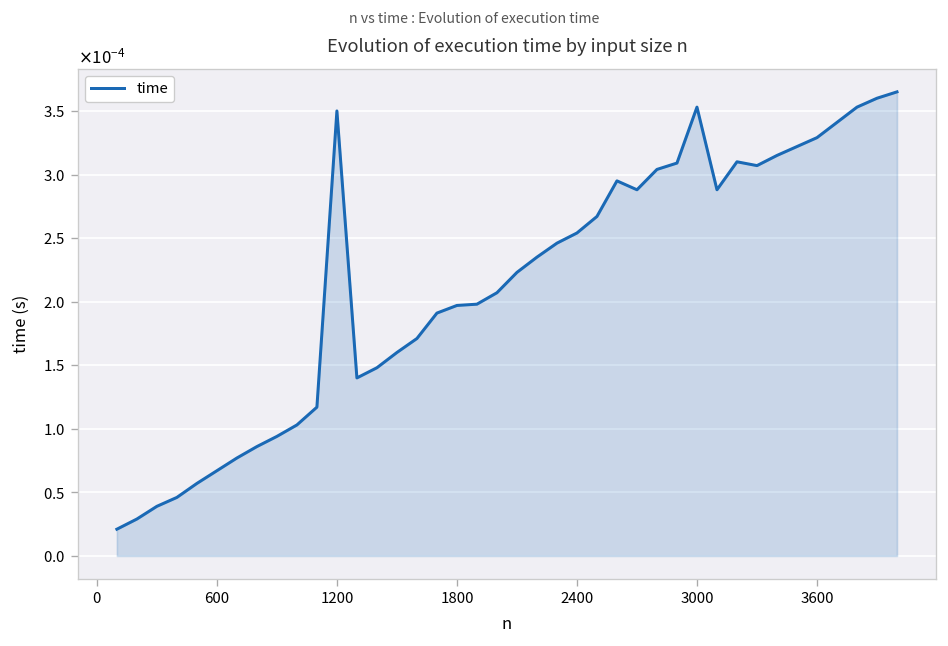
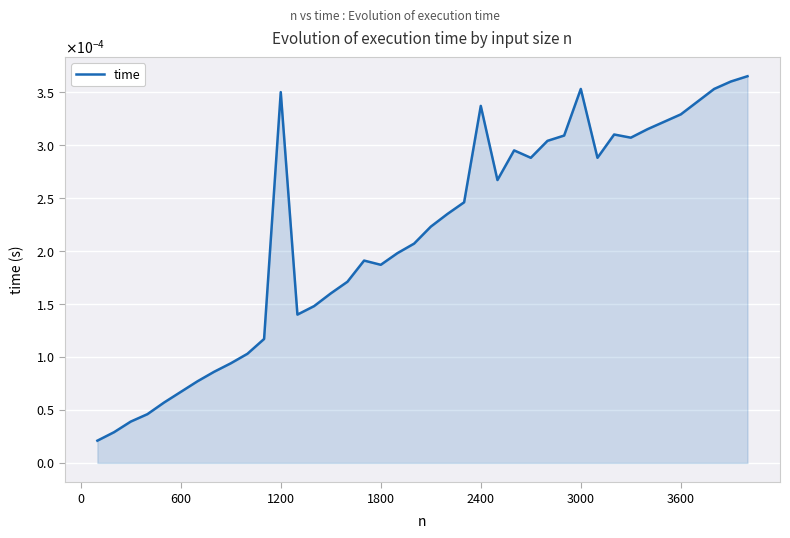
  {
    "600": 0.000067,
    "1200": 0.000350,
-   "1800": 0.000197,
-   "2400": 0.000254,
+   "1800": 0.000187,
+   "2400": 0.000337,
    "3000": 0.000353,
    "3600": 0.000329
  }
